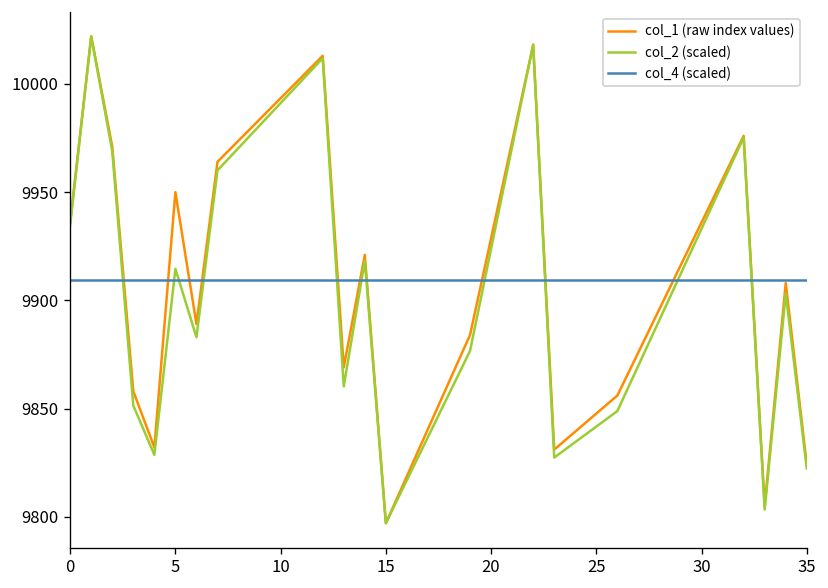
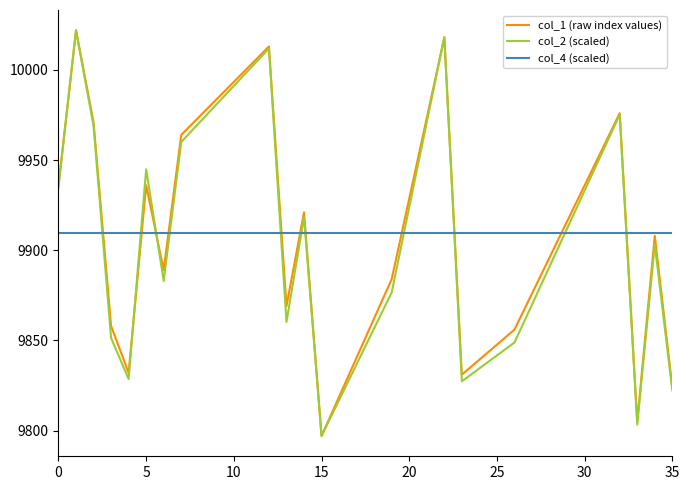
  {
    "col_1 (raw index values)": {
-     "5": 9950,
+     "5": 9936,
      "35": 9824
    },
    "col_2 (scaled)": {
-     "5": 9915,
+     "5": 9945,
      "35": 9822
    },
    "col_4 (scaled)": {
      "0": 9910,
      "5": 9910,
      "15": 9910,
      "35": 9910
    }
  }
